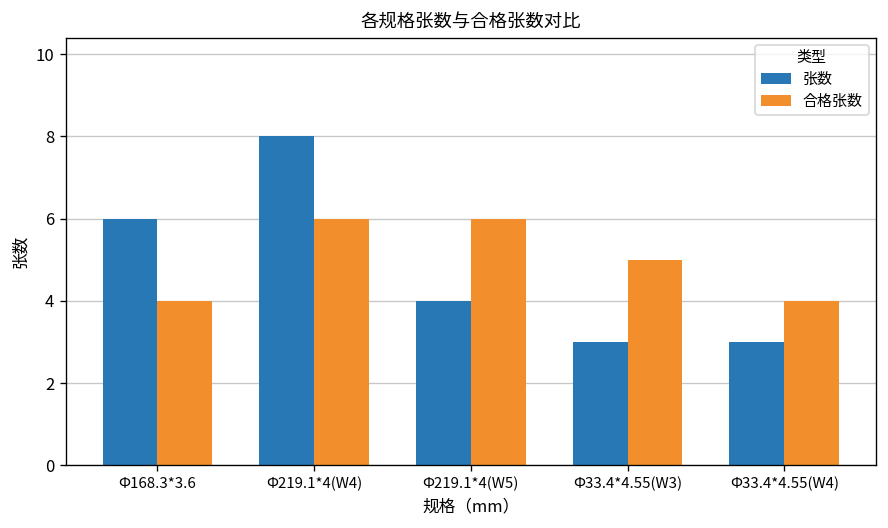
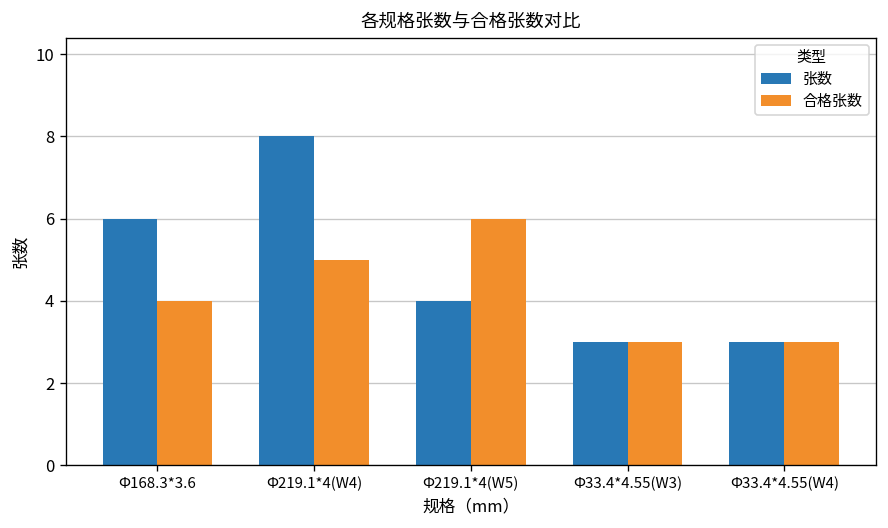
  {
    "张数": {
      "Φ168.3*3.6": 6,
      "Φ219.1*4(W4)": 8,
      "Φ219.1*4(W5)": 4,
      "Φ33.4*4.55(W3)": 3,
      "Φ33.4*4.55(W4)": 3
    },
    "合格张数": {
      "Φ168.3*3.6": 4,
-     "Φ219.1*4(W4)": 6,
+     "Φ219.1*4(W4)": 5,
      "Φ219.1*4(W5)": 6,
-     "Φ33.4*4.55(W3)": 5,
-     "Φ33.4*4.55(W4)": 4
+     "Φ33.4*4.55(W3)": 3,
+     "Φ33.4*4.55(W4)": 3
    }
  }
